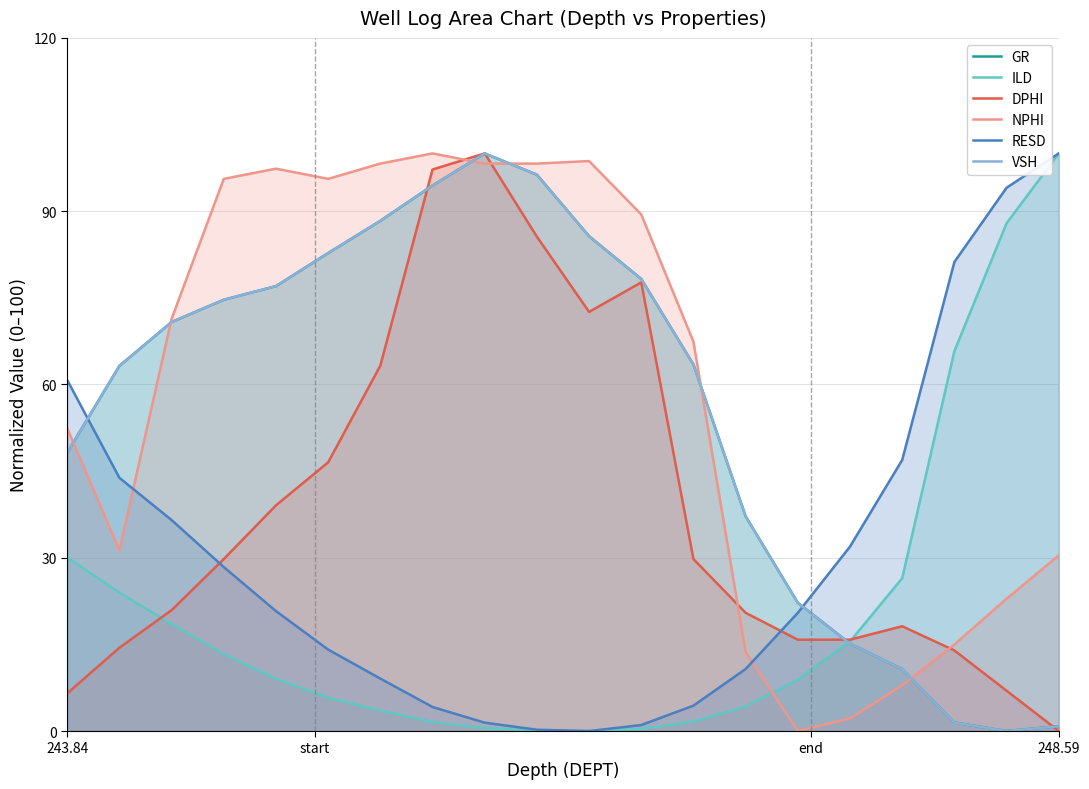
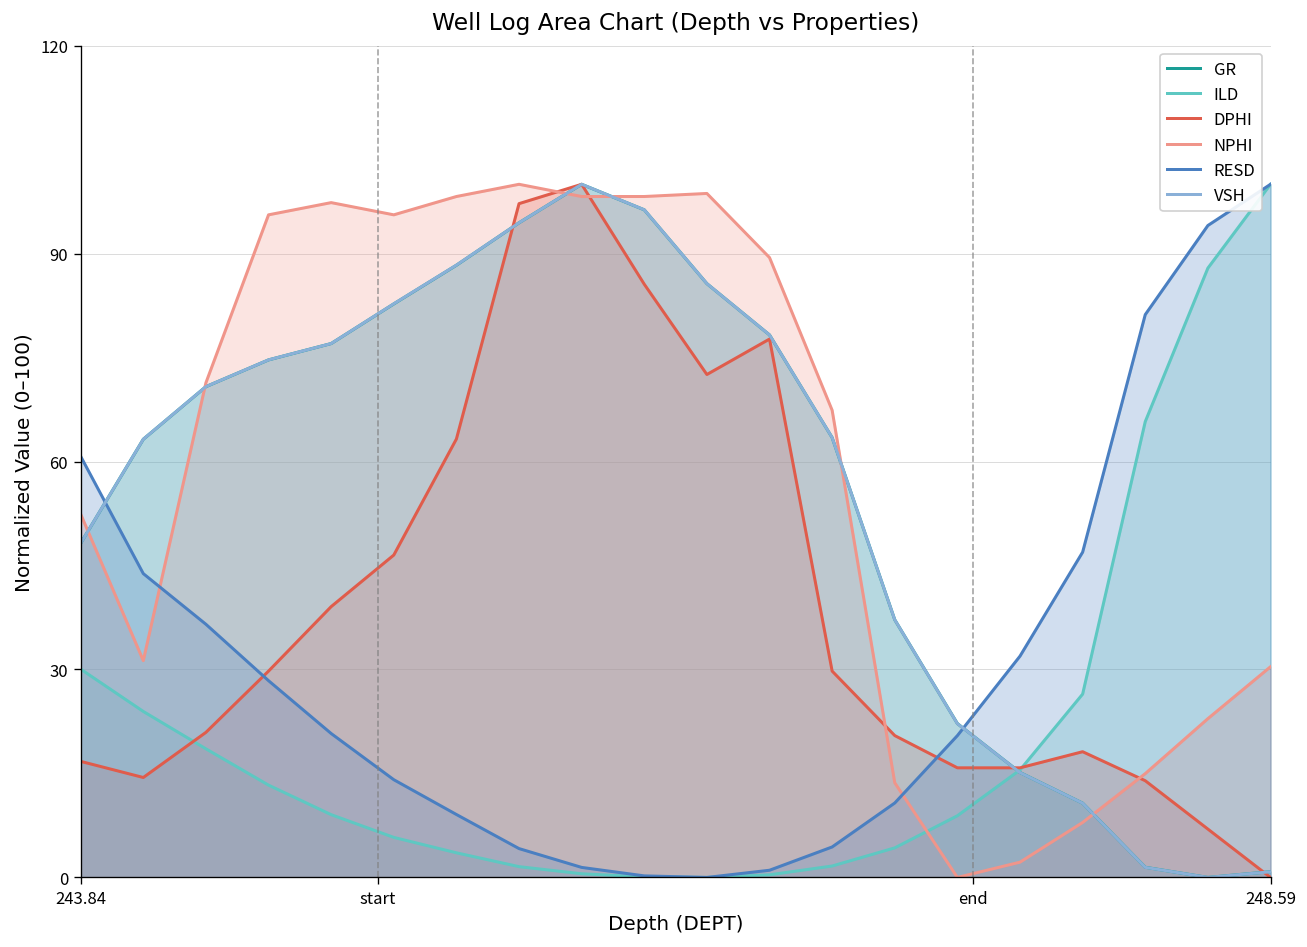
  {
    "DPHI": {
-     "243.84": 7,
+     "243.84": 17,
      "248.59": 0
    },
    "NPHI": {
      "243.84": 52,
      "248.59": 30
    },
    "RESD": {
      "243.84": 61
    }
  }
